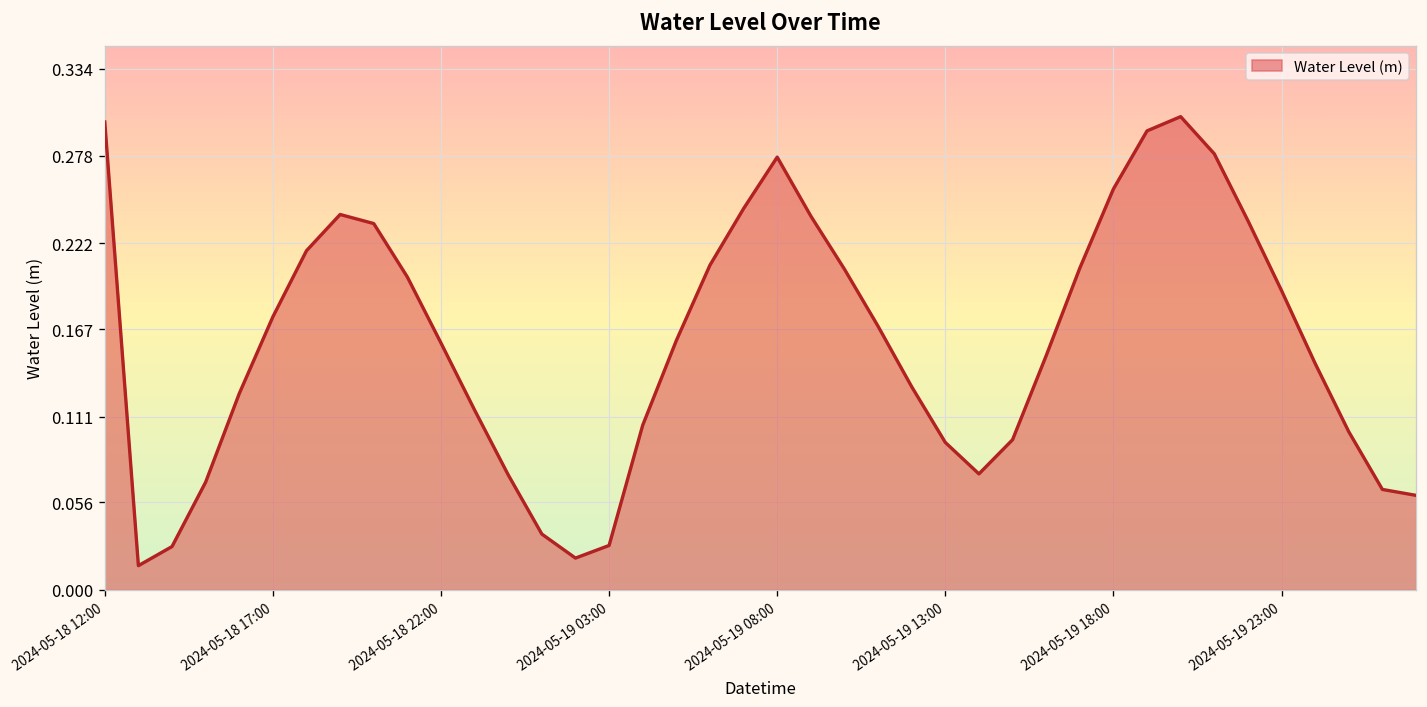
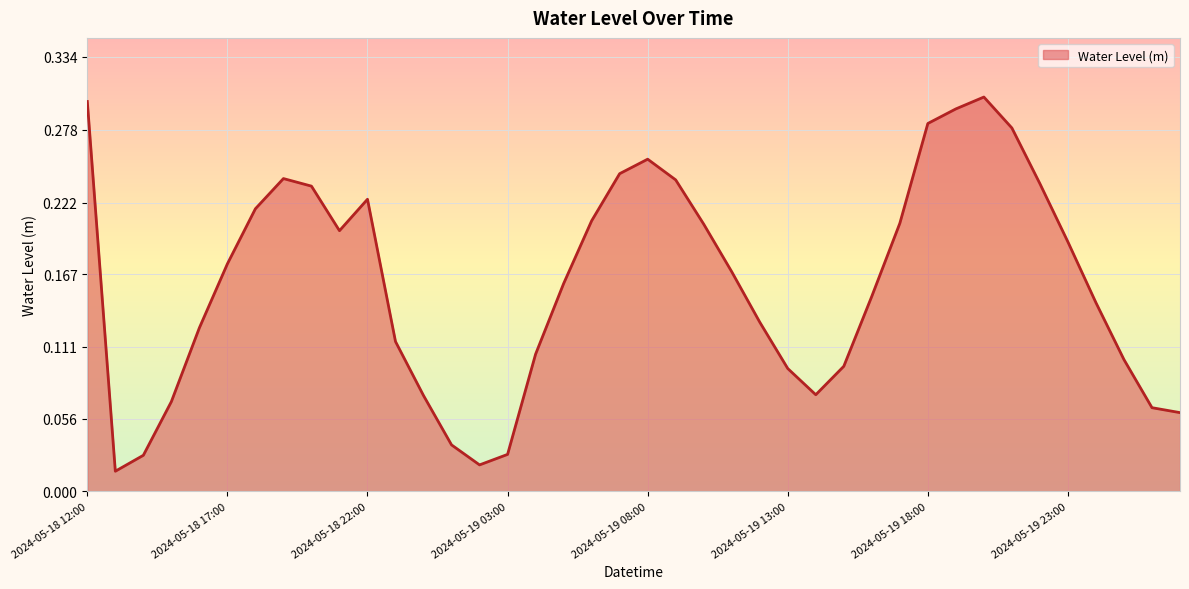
  {
    "2024-05-18 12:00": 0.300,
    "2024-05-18 17:00": 0.175,
-   "2024-05-18 22:00": 0.158,
+   "2024-05-18 22:00": 0.225,
    "2024-05-19 03:00": 0.028,
-   "2024-05-19 08:00": 0.277,
+   "2024-05-19 08:00": 0.255,
    "2024-05-19 13:00": 0.094,
-   "2024-05-19 18:00": 0.257,
+   "2024-05-19 18:00": 0.283,
    "2024-05-19 23:00": 0.192
  }
